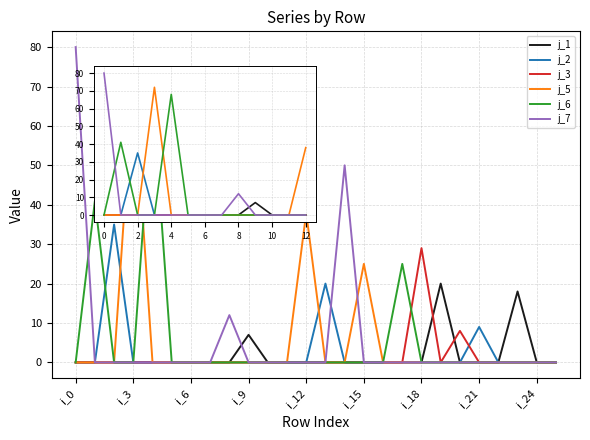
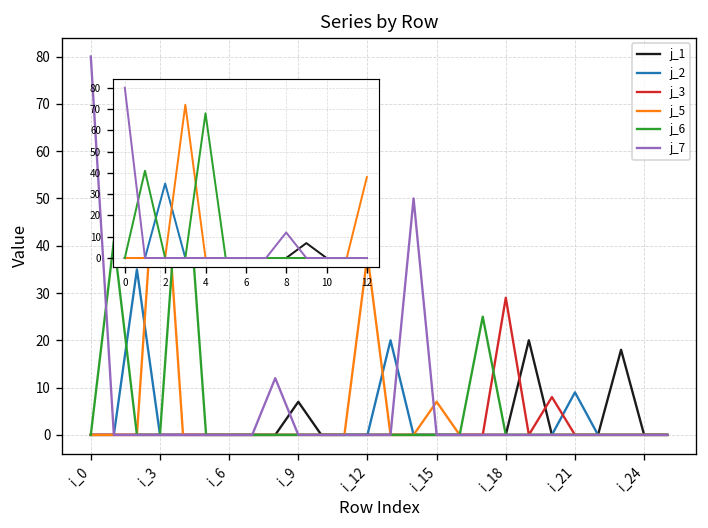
  {
    "j_1": {
      "i_9": 7
    },
    "j_2": {
      "i_21": 9
    },
    "j_3": {
      "i_18": 29
    },
    "j_5": {
      "i_3": 72,
      "i_12": 38,
-     "i_15": 25
+     "i_15": 7
    },
    "j_7": {
      "i_0": 80
    }
  }
